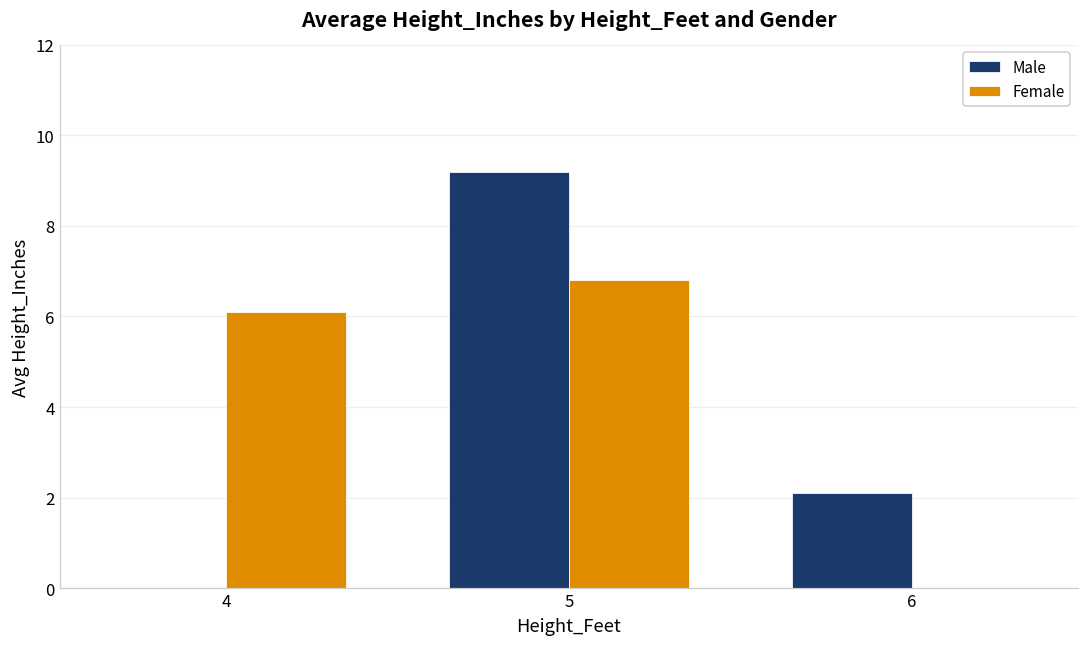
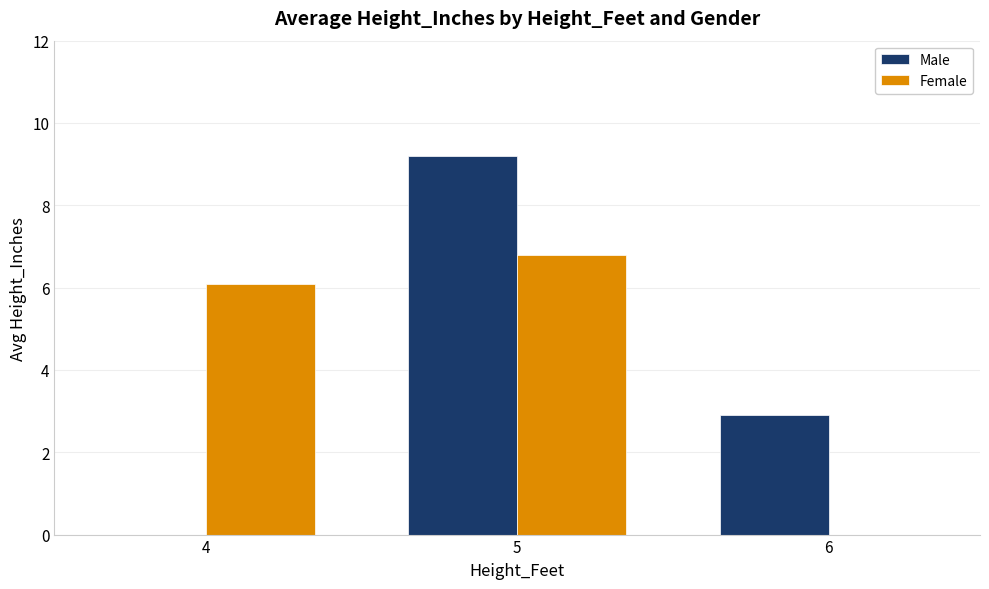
  {
    "Male": {
      "4": 0.0,
      "5": 9.2,
-     "6": 2.1
+     "6": 2.9
    },
    "Female": {
      "4": 6.1,
      "5": 6.8,
      "6": 0.0
    }
  }
